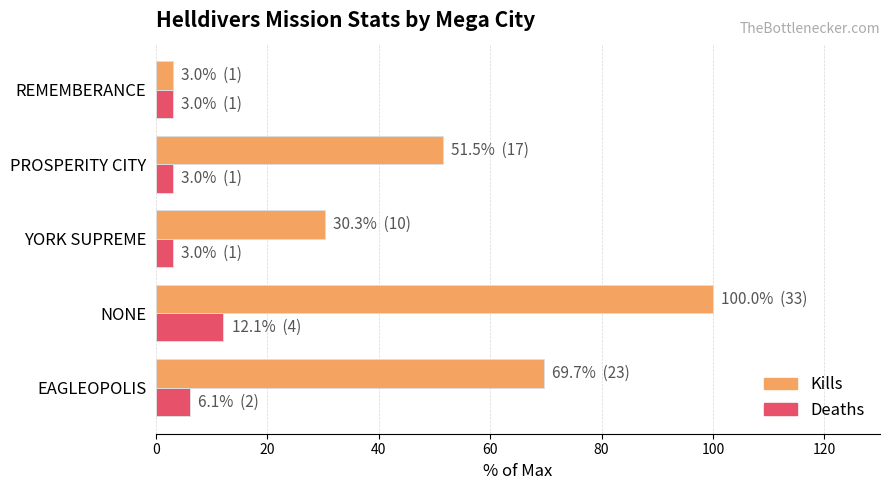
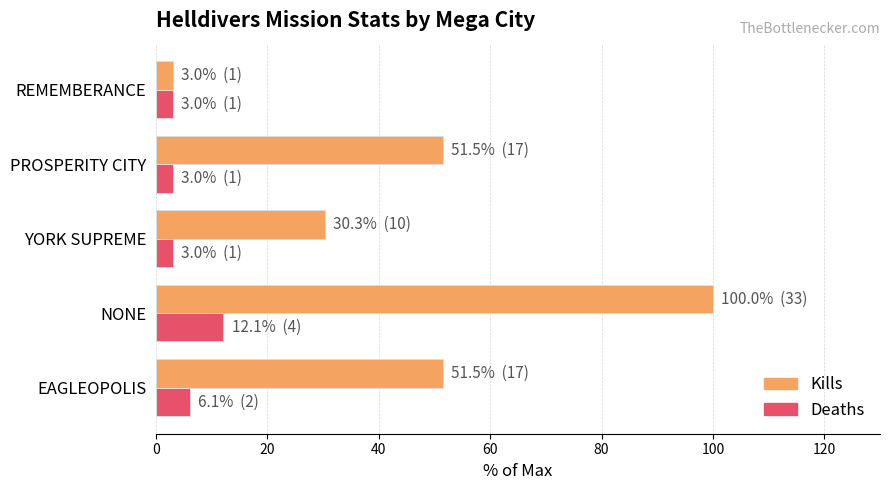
  {
    "Kills": {
      "REMEMBERANCE": "3.0%",
      "PROSPERITY CITY": "51.5%",
      "YORK SUPREME": "30.3%",
      "NONE": "100.0%",
-     "EAGLEOPOLIS": "69.7% (23)"
+     "EAGLEOPOLIS": "51.5% (17)"
    },
    "Deaths": {
      "REMEMBERANCE": "3.0%",
      "PROSPERITY CITY": "3.0%",
      "YORK SUPREME": "3.0%",
      "NONE": "12.1%",
      "EAGLEOPOLIS": "6.1%"
    }
  }
